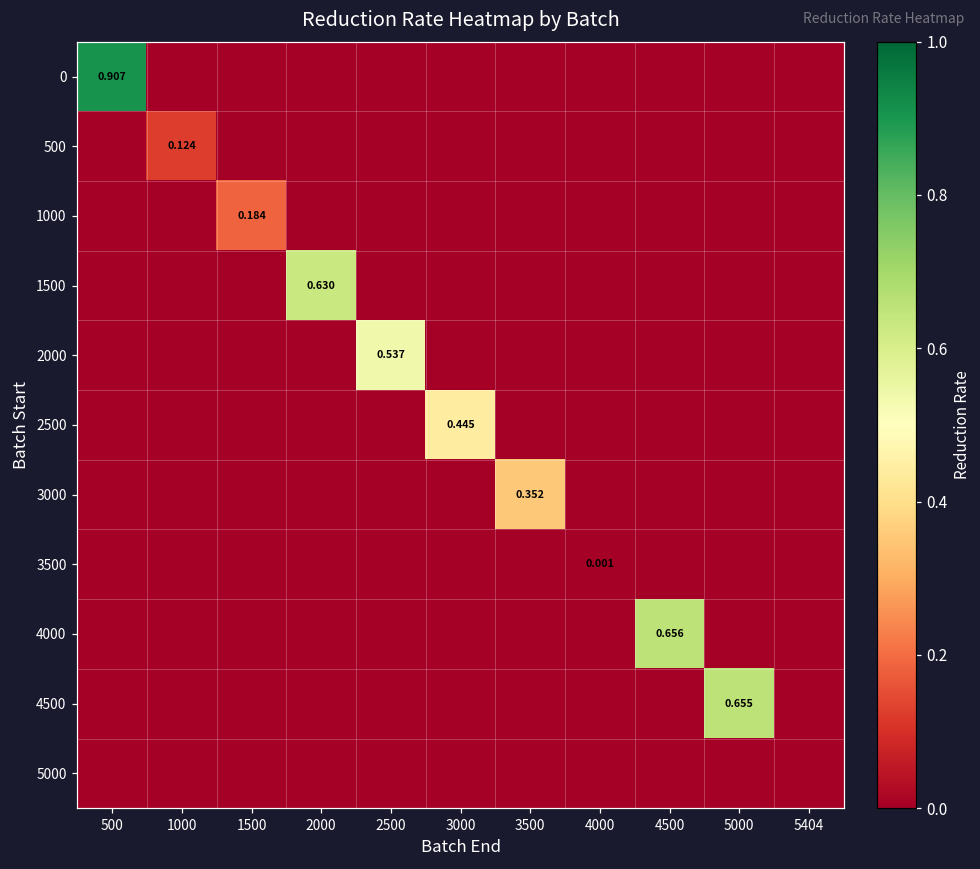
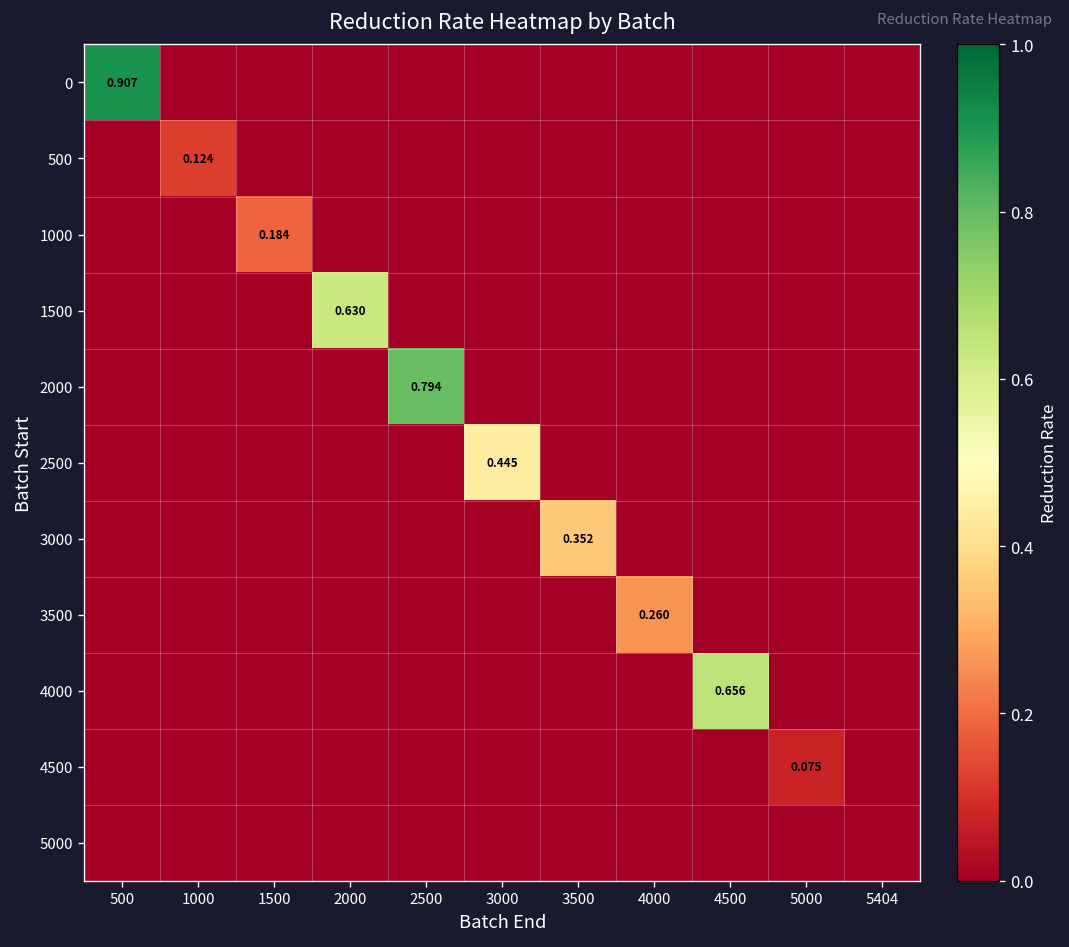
  {
    "0": {
      "500": 0.907
    },
    "500": {
      "1000": 0.124
    },
    "1000": {
      "1500": 0.184
    },
    "1500": {
      "2000": 0.630
    },
    "2000": {
-     "2500": 0.537
+     "2500": 0.794
    },
    "2500": {
      "3000": 0.445
    },
    "3000": {
      "3500": 0.352
    },
    "3500": {
-     "4000": 0.001
+     "4000": 0.260
    },
    "4000": {
      "4500": 0.656
    },
    "4500": {
-     "5000": 0.655
+     "5000": 0.075
    }
  }
